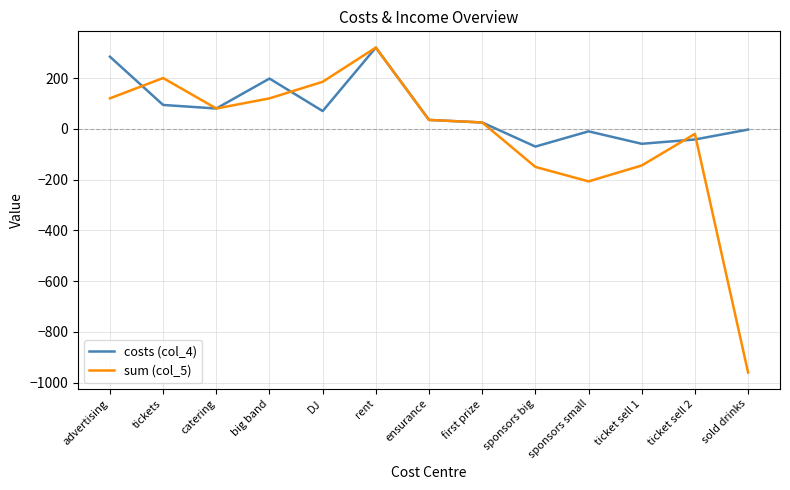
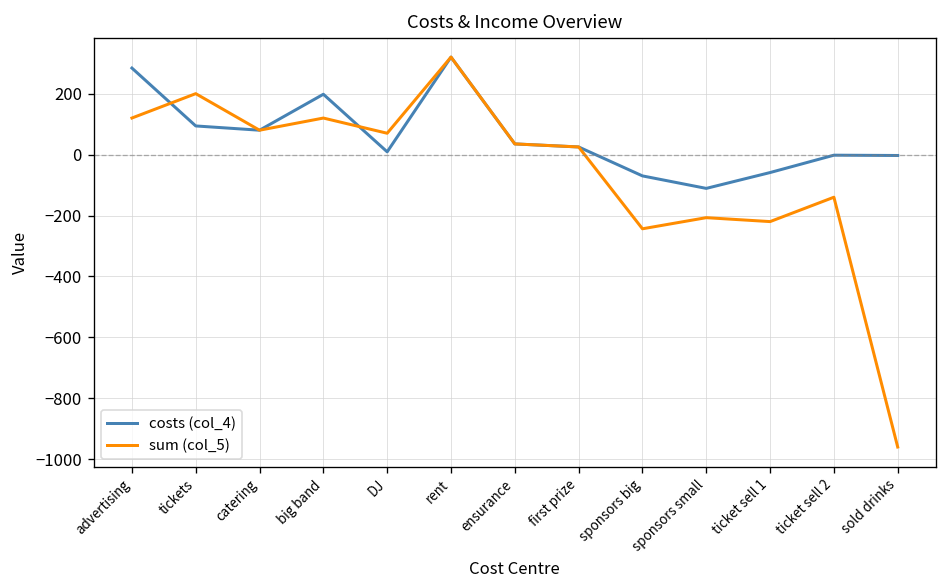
  {
    "costs (col_4)": {
      "advertising": 280,
      "tickets": 90,
      "big band": 200,
-     "DJ": 70,
+     "DJ": 10,
      "sponsors big": -70,
-     "sponsors small": -10,
+     "sponsors small": -110,
      "ticket sell 1": -60,
-     "ticket sell 2": -40,
+     "ticket sell 2": 0,
      "sold drinks": 0
    },
    "sum (col_5)": {
      "advertising": 120,
      "tickets": 200,
      "big band": 120,
-     "DJ": 190,
-     "sponsors big": -150,
+     "DJ": 70,
+     "sponsors big": -240,
      "sponsors small": -210,
-     "ticket sell 1": -140,
-     "ticket sell 2": -20,
+     "ticket sell 1": -220,
+     "ticket sell 2": -140,
      "sold drinks": -960
    }
  }
